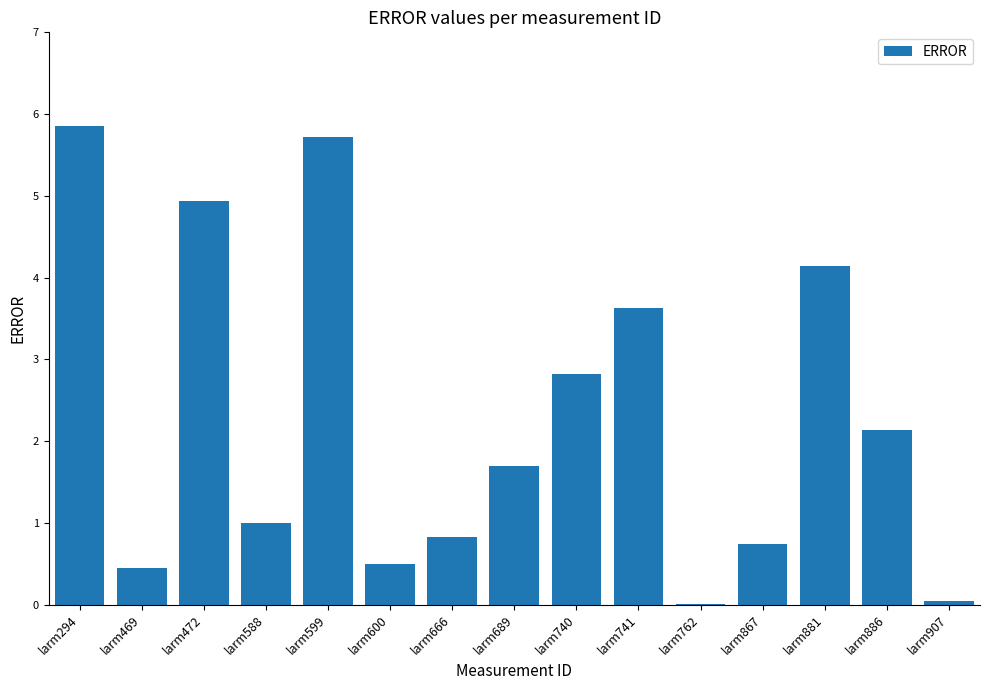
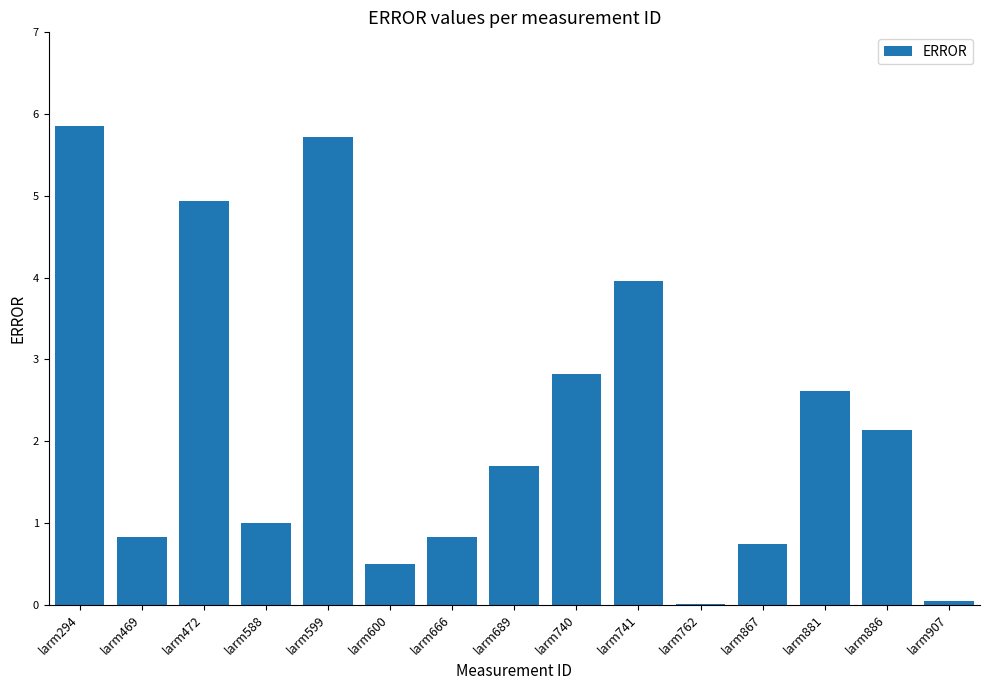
  {
    "larm294": 5.9,
-   "larm469": 0.4,
+   "larm469": 0.8,
    "larm472": 4.9,
    "larm588": 1.0,
    "larm599": 5.7,
    "larm600": 0.5,
    "larm666": 0.8,
    "larm689": 1.7,
    "larm740": 2.8,
-   "larm741": 3.6,
+   "larm741": 4.0,
    "larm867": 0.7,
-   "larm881": 4.1,
+   "larm881": 2.6,
    "larm886": 2.1,
    "larm907": 0.0
  }
